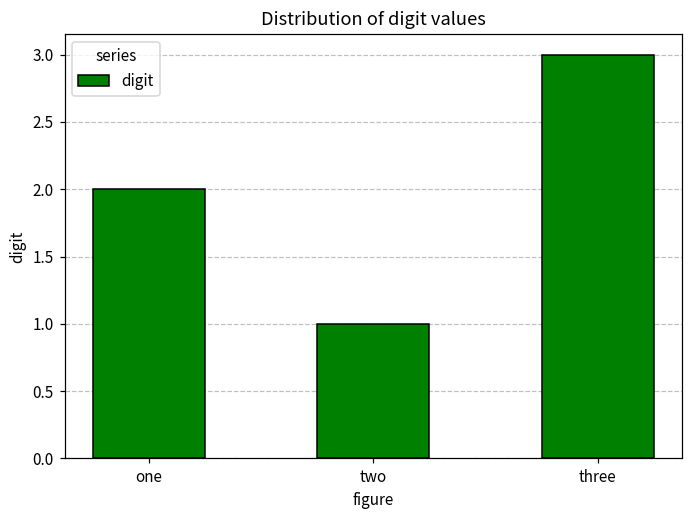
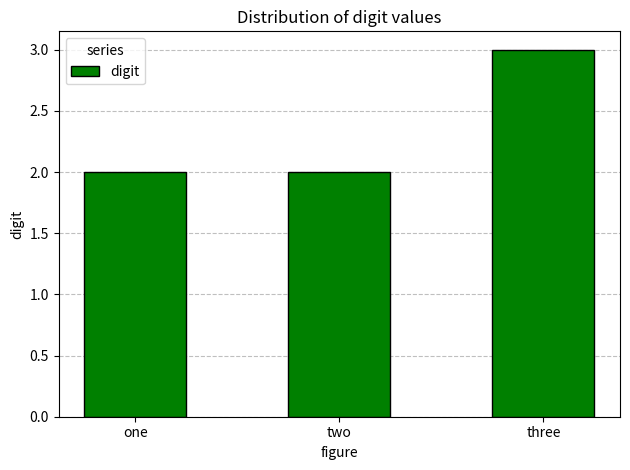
  {
    "one": 2,
-   "two": 1,
+   "two": 2,
    "three": 3
  }
